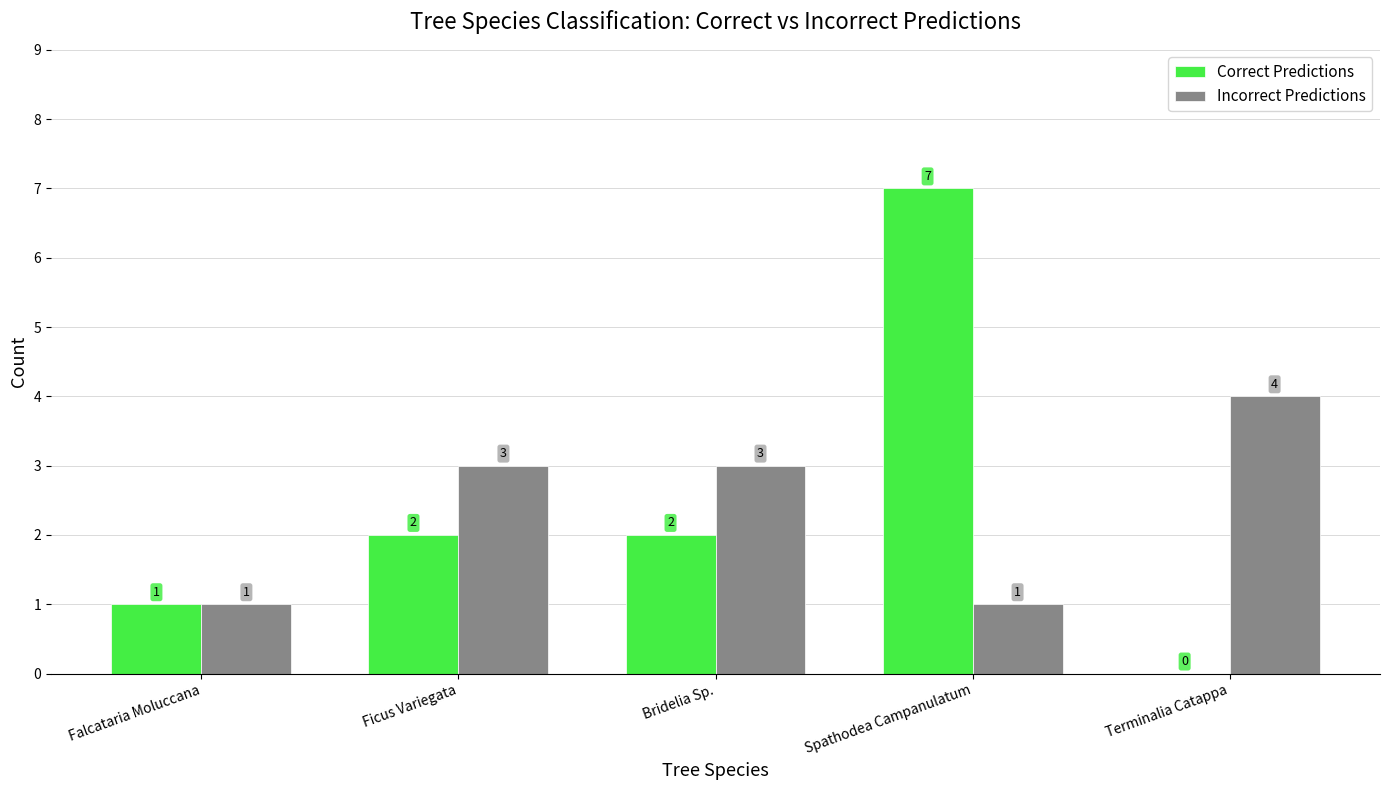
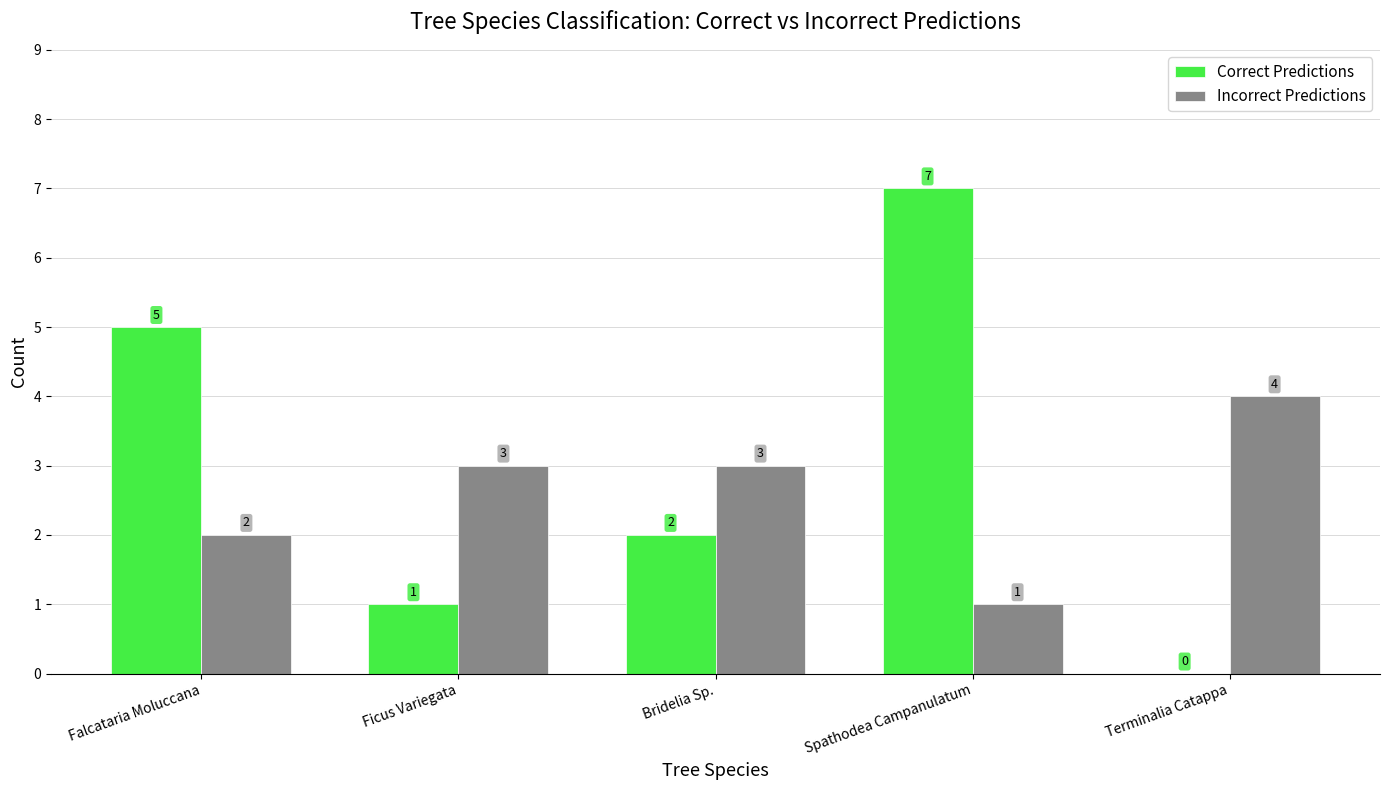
  {
    "Correct Predictions": {
-     "Falcataria Moluccana": 1,
-     "Ficus Variegata": 2
+     "Falcataria Moluccana": 5,
+     "Ficus Variegata": 1
    },
    "Incorrect Predictions": {
-     "Falcataria Moluccana": 1
+     "Falcataria Moluccana": 2
    }
  }
